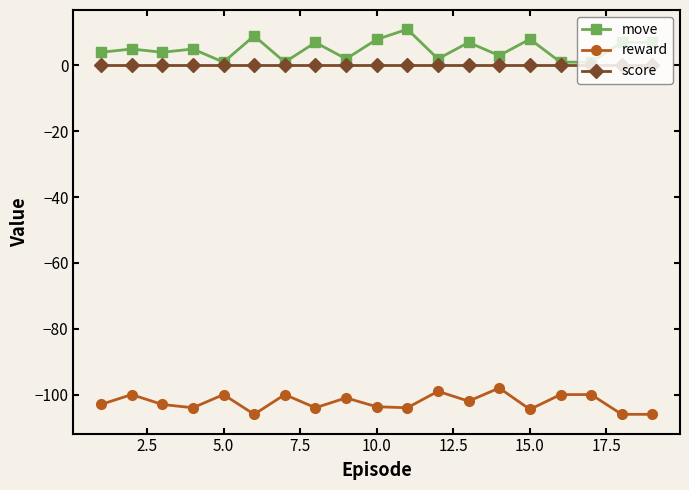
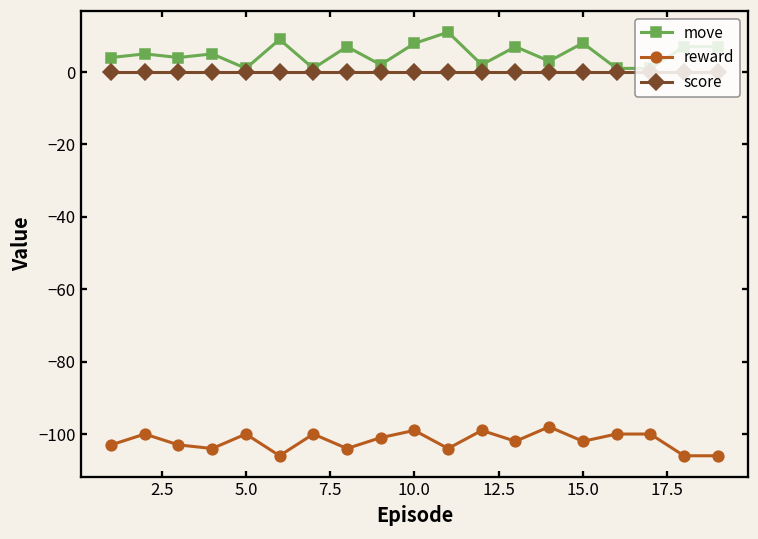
  {
    "move": {
      "5.0": 1,
      "10.0": 8,
      "15.0": 8
    },
    "reward": {
      "5.0": -100,
-     "10.0": -104,
-     "15.0": -105
+     "10.0": -99,
+     "15.0": -102
    },
    "score": {
      "5.0": 0,
      "10.0": 0,
      "15.0": 0
    }
  }
